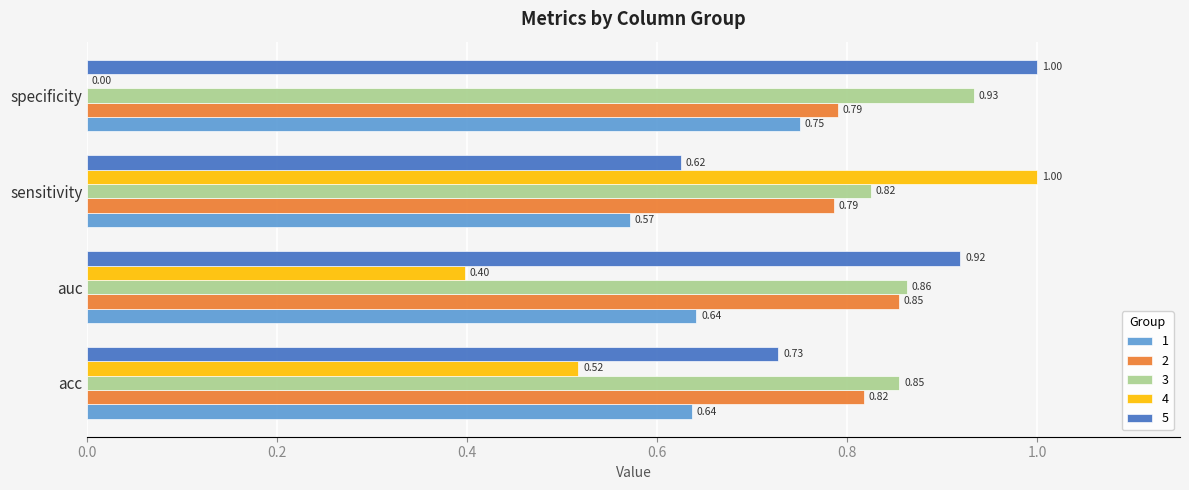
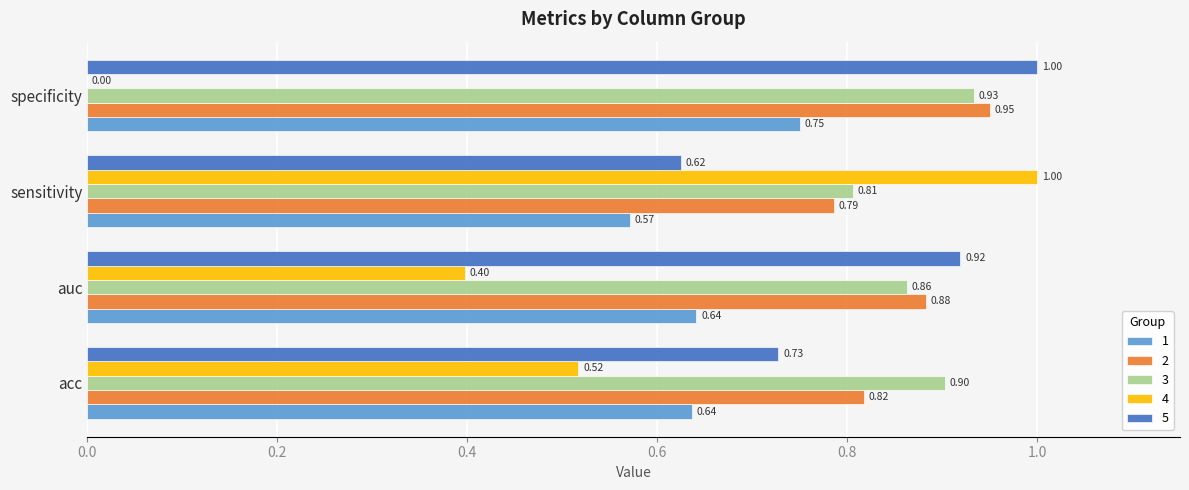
  {
    "2": {
-     "specificity": 0.79,
+     "specificity": 0.95,
      "sensitivity": 0.79,
-     "auc": 0.85,
+     "auc": 0.88,
      "acc": 0.82
    },
    "3": {
      "specificity": 0.93,
-     "sensitivity": 0.82,
+     "sensitivity": 0.81,
      "auc": 0.86,
-     "acc": 0.85
+     "acc": 0.90
    },
    "4": {
      "specificity": 0.00,
      "sensitivity": 1.00,
      "auc": 0.40,
      "acc": 0.52
    }
  }
